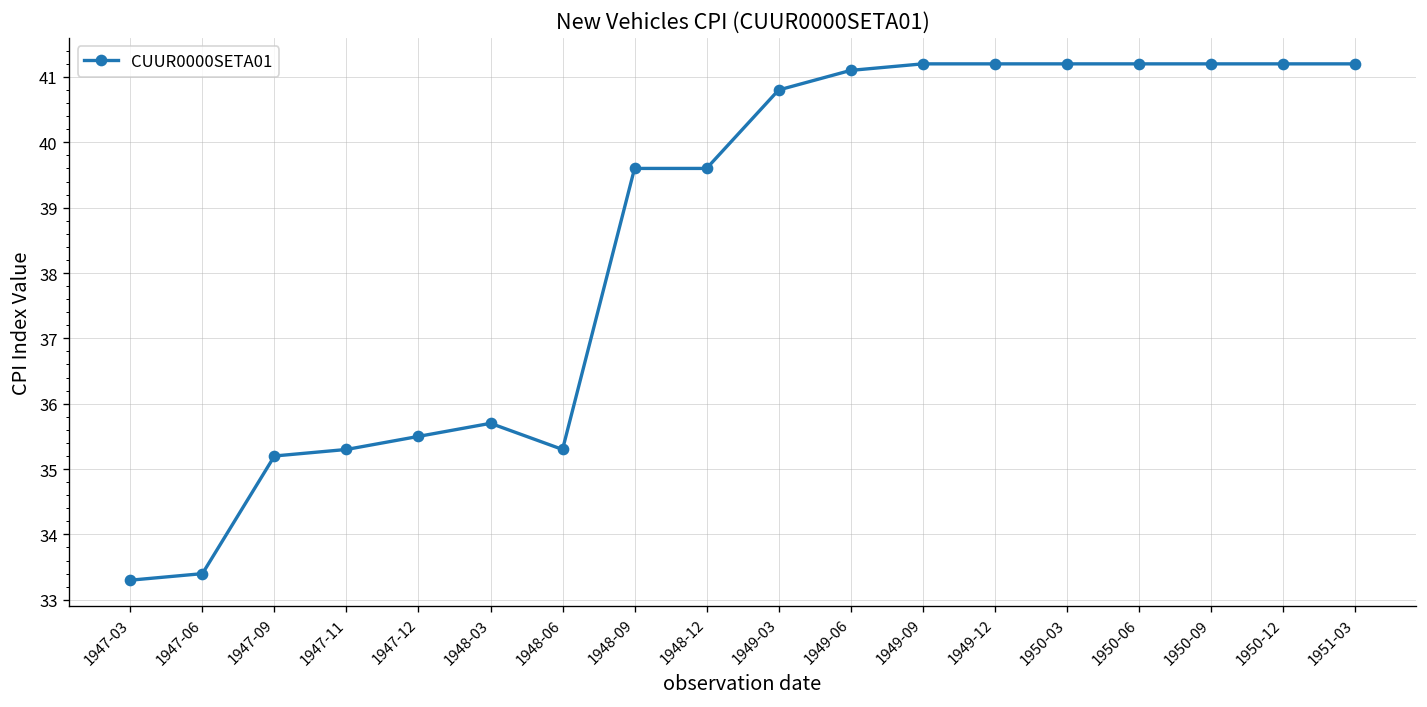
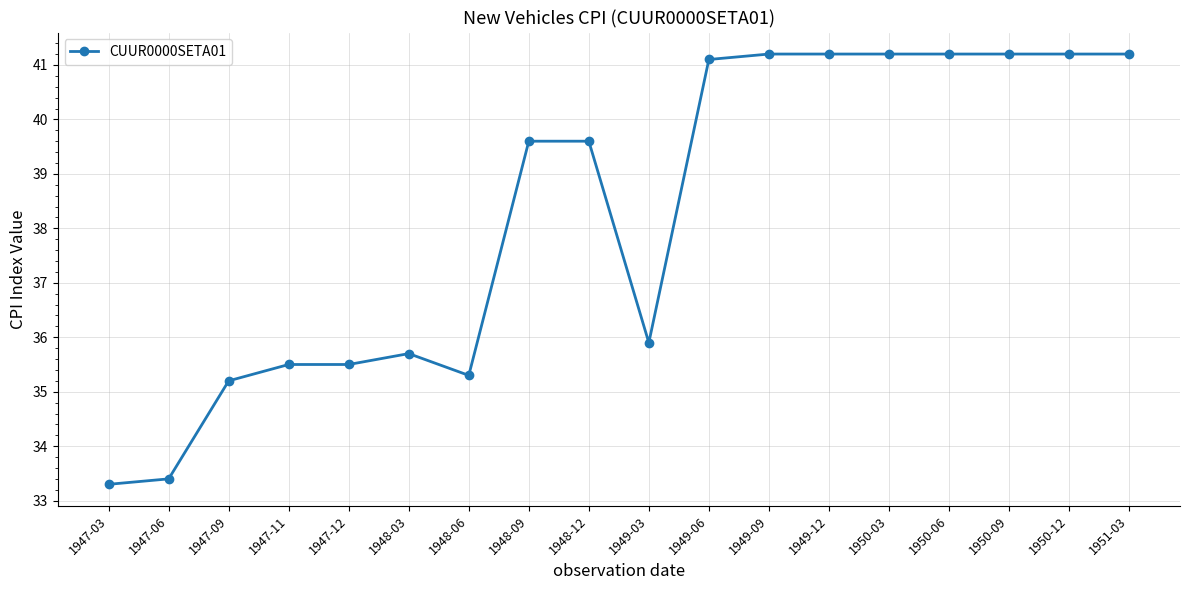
  {
    "1947-03": 33.3,
    "1947-06": 33.4,
    "1947-09": 35.2,
-   "1947-11": 35.3,
+   "1947-11": 35.5,
    "1947-12": 35.5,
    "1948-03": 35.7,
    "1948-06": 35.3,
    "1948-09": 39.6,
    "1948-12": 39.6,
-   "1949-03": 40.8,
+   "1949-03": 35.9,
    "1949-06": 41.1,
    "1949-09": 41.2,
    "1949-12": 41.2,
    "1950-03": 41.2,
    "1950-06": 41.2,
    "1950-09": 41.2,
    "1950-12": 41.2,
    "1951-03": 41.2
  }
